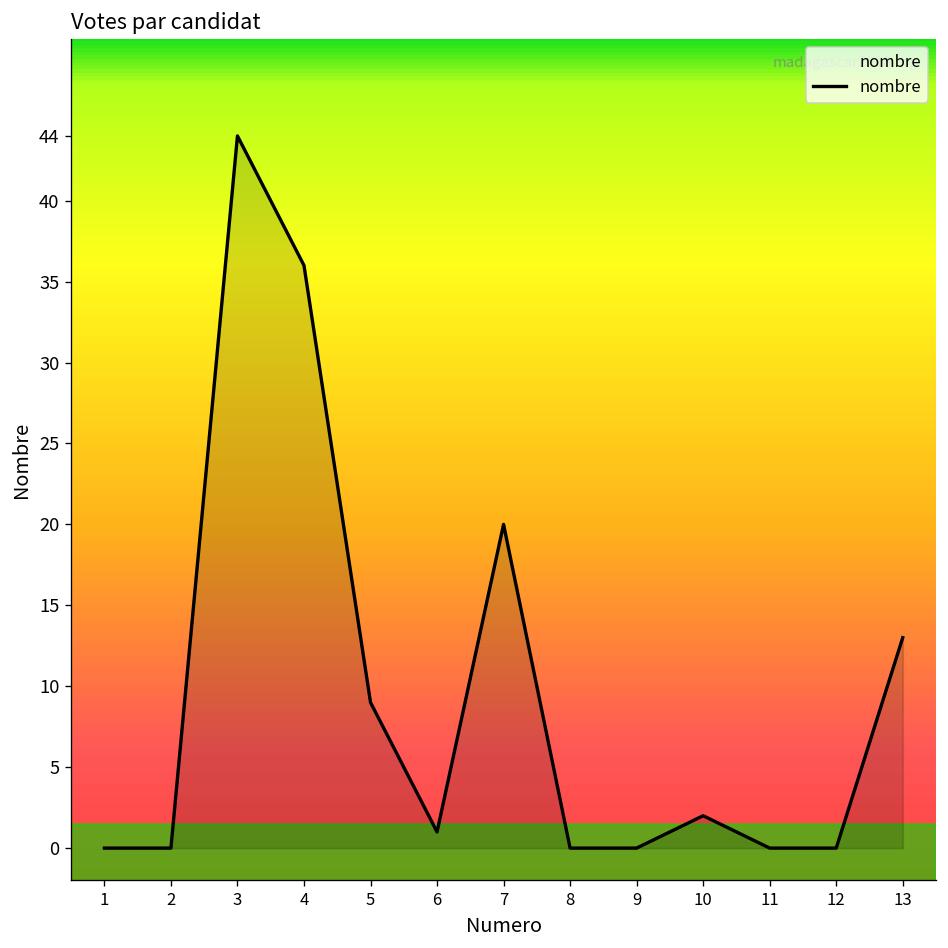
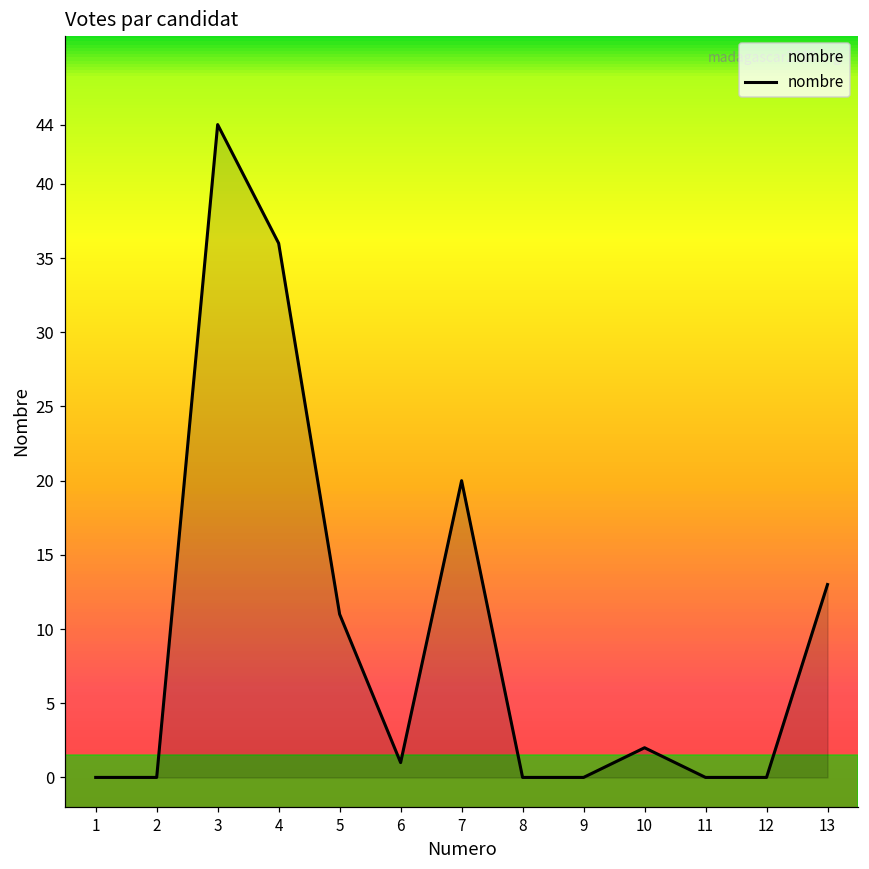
  {
    "3": 44,
    "4": 36,
-   "5": 9,
+   "5": 11,
    "7": 20,
    "10": 2,
    "13": 13
  }
